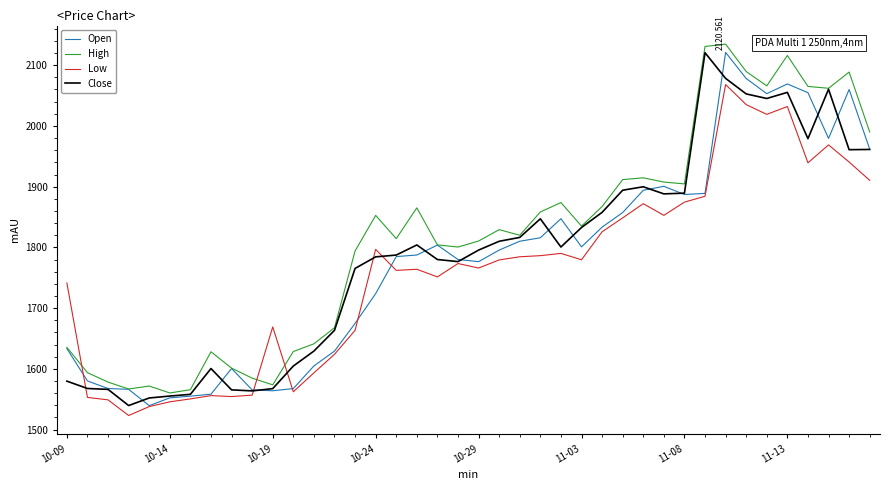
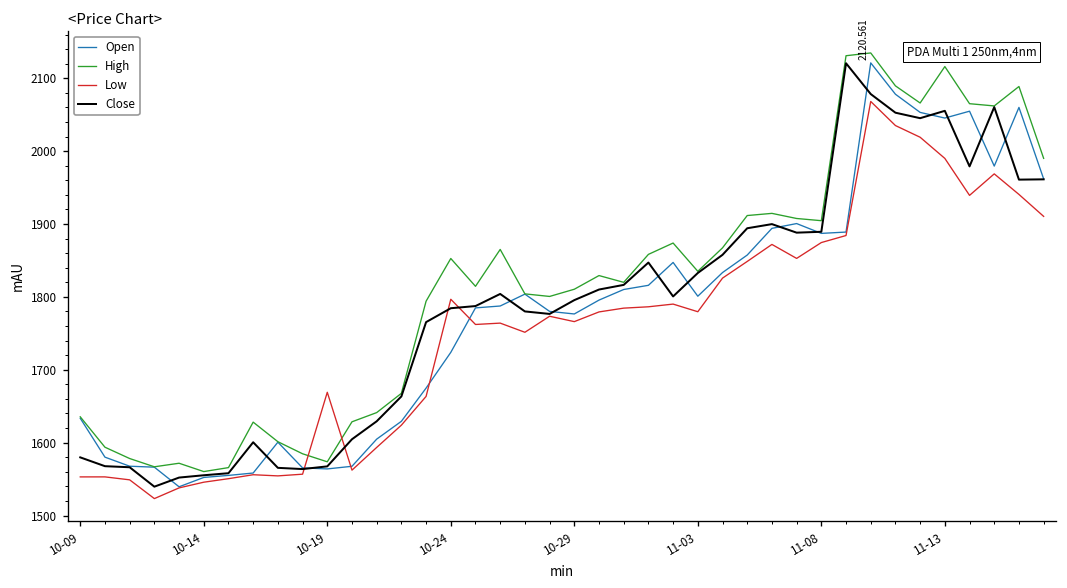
  {
    "Open": {
      "10-24": 1720,
      "10-29": 1780,
      "11-03": 1800,
-     "11-13": 2070
+     "11-13": 2050
    },
    "High": {
      "10-14": 1560,
      "10-19": 1570,
      "10-24": 1850,
      "10-29": 1810,
      "11-08": 1900
    },
    "Low": {
-     "10-09": 1740,
+     "10-09": 1550,
      "10-14": 1550,
      "10-19": 1670,
      "10-24": 1800,
      "10-29": 1770,
      "11-03": 1780,
      "11-08": 1870,
-     "11-13": 2030
+     "11-13": 1990
    },
    "Close": {
      "10-09": 1580,
      "10-24": 1780,
      "10-29": 1800,
      "11-13": 2060
    }
  }
